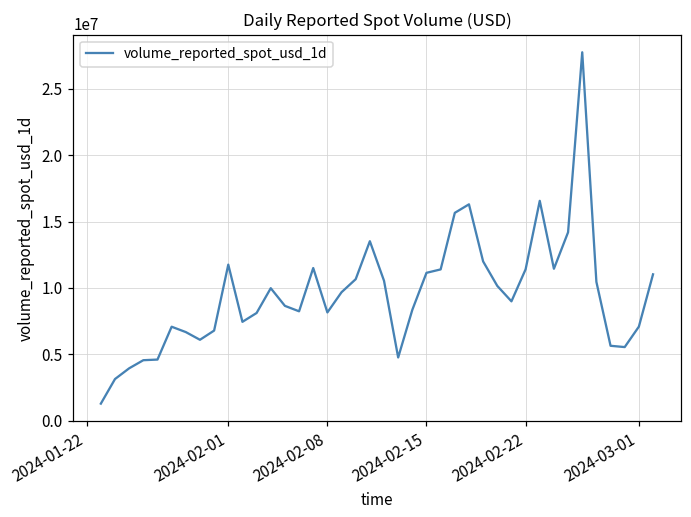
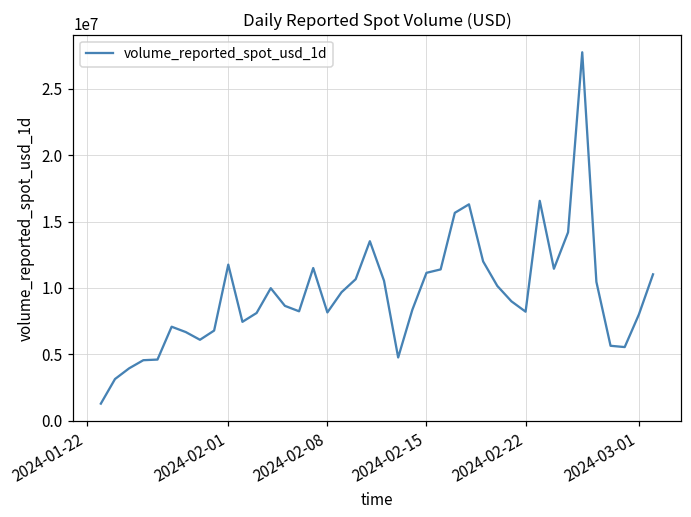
  {
    "2024-02-01": 11800000,
    "2024-02-08": 8200000,
    "2024-02-15": 11100000,
-   "2024-02-22": 11400000,
-   "2024-03-01": 7100000
+   "2024-02-22": 8200000,
+   "2024-03-01": 8000000
  }
